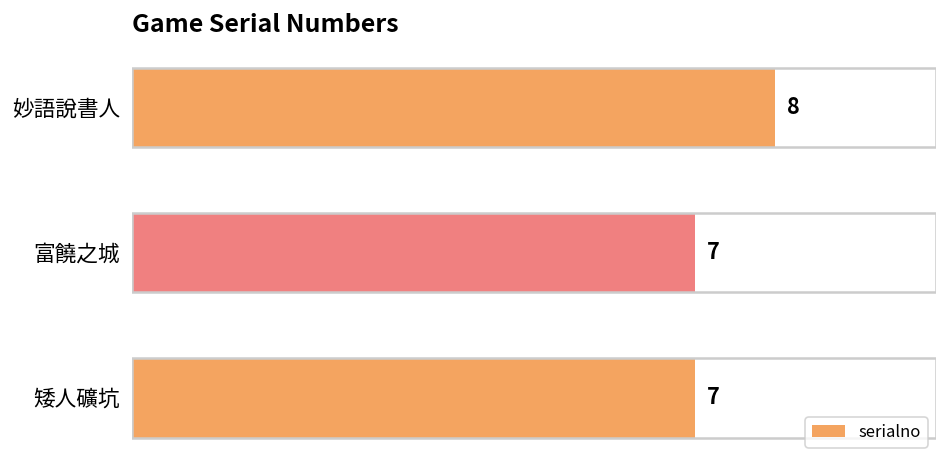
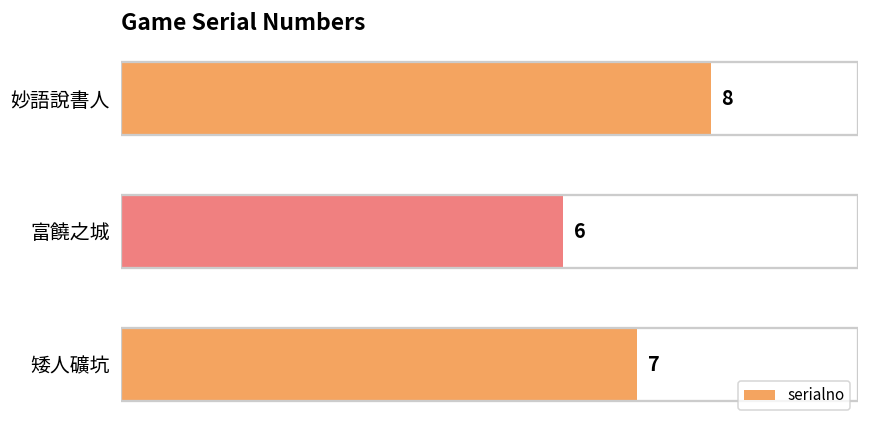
  {
    "妙語說書人": 8,
-   "富饒之城": 7,
+   "富饒之城": 6,
    "矮人礦坑": 7
  }
